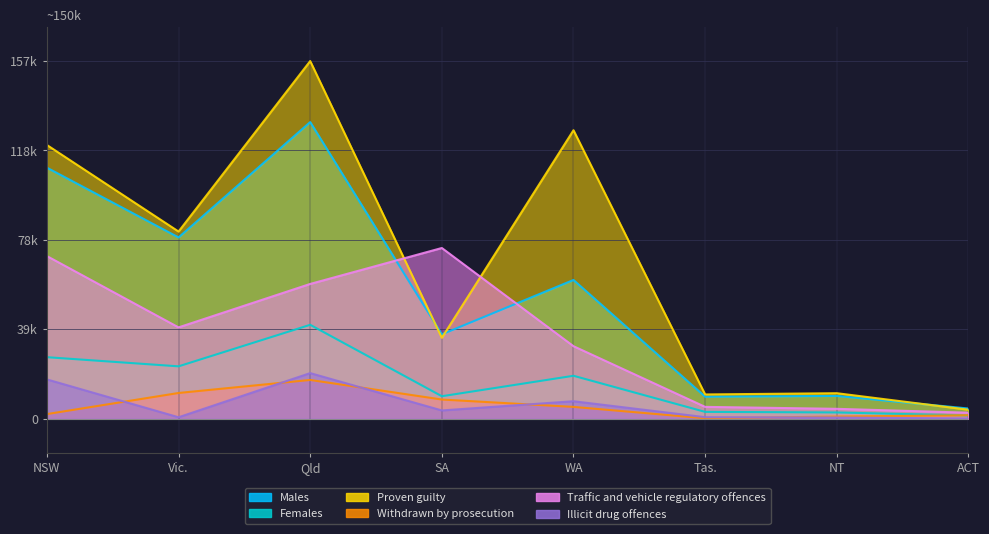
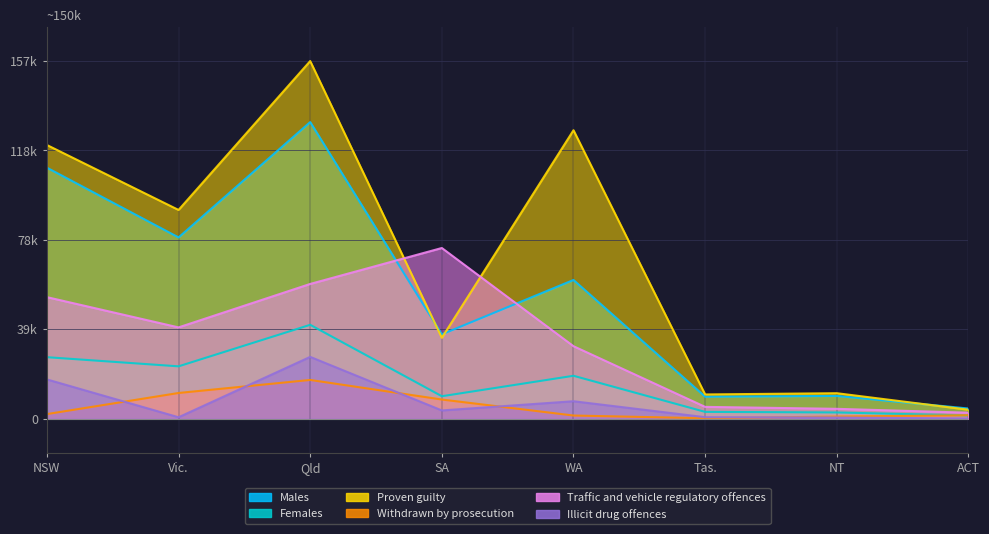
  {
    "Proven guilty": {
      "NSW": 121000,
-     "Vic.": 82000,
+     "Vic.": 92000,
      "Qld": 158000,
      "SA": 36000,
      "WA": 127000,
      "NT": 11000
    },
    "Withdrawn by prosecution": {
      "NSW": 2000,
      "Vic.": 11000,
      "Qld": 17000,
      "SA": 8000,
-     "WA": 5000
+     "WA": 1000
    },
    "Traffic and vehicle regulatory offences": {
-     "NSW": 72000,
+     "NSW": 54000,
      "Vic.": 40000,
      "Qld": 59000,
      "SA": 75000,
      "WA": 32000,
      "Tas.": 5000,
      "NT": 4000
    },
    "Illicit drug offences": {
      "NSW": 17000,
      "Vic.": 1000,
-     "Qld": 20000,
+     "Qld": 27000,
      "SA": 4000,
      "WA": 8000,
      "ACT": 0
    }
  }
